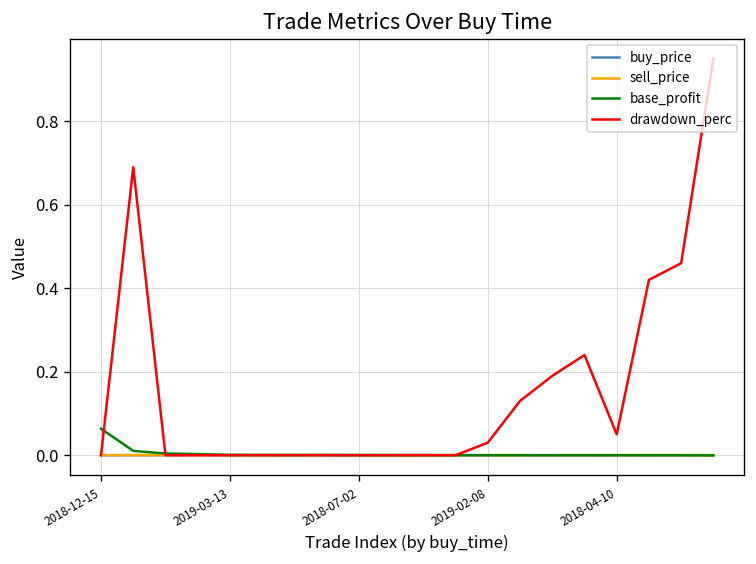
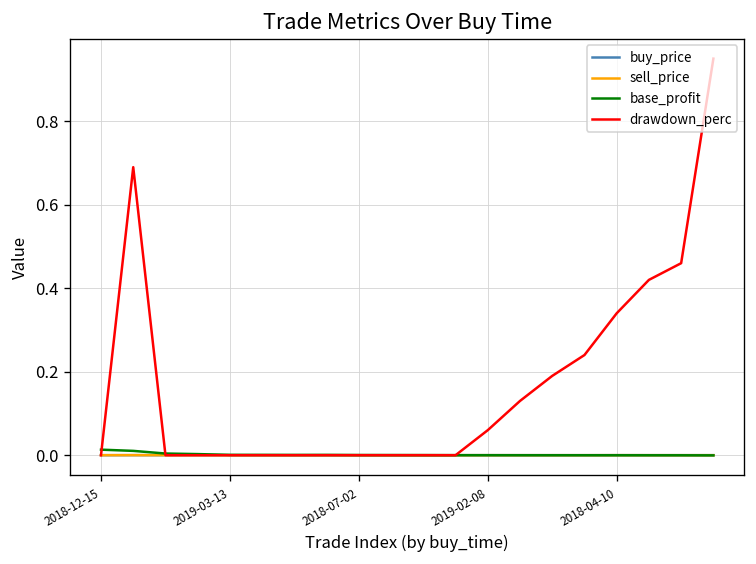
  {
    "base_profit": {
-     "2018-12-15": 0.06
+     "2018-12-15": 0.01
    },
    "drawdown_perc": {
-     "2019-02-08": 0.03,
-     "2018-04-10": 0.05
+     "2019-02-08": 0.06,
+     "2018-04-10": 0.34
    }
  }
